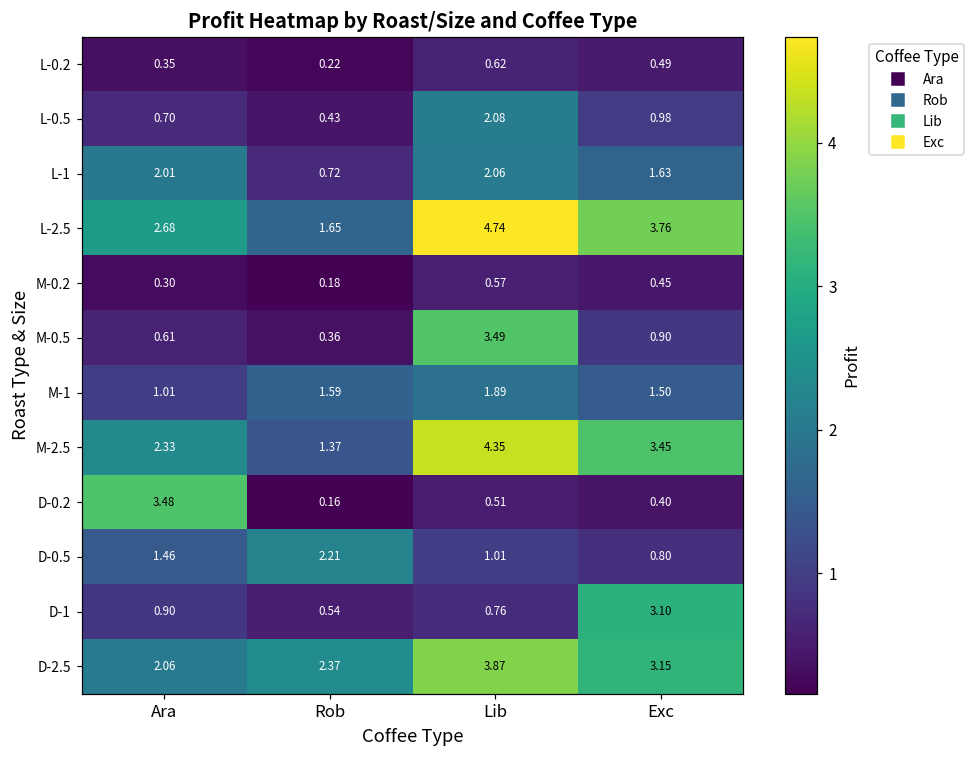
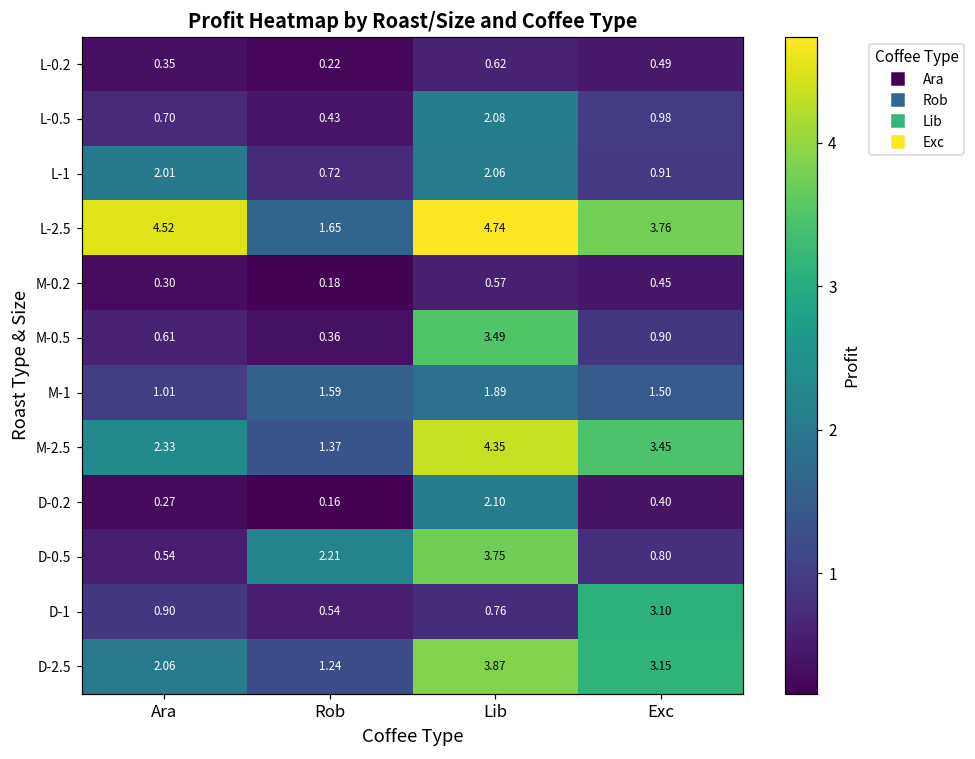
  {
    "L-0.2": {
      "Ara": 0.35,
      "Rob": 0.22,
      "Lib": 0.62,
      "Exc": 0.49
    },
    "L-0.5": {
      "Ara": 0.70,
      "Rob": 0.43,
      "Lib": 2.08,
      "Exc": 0.98
    },
    "L-1": {
      "Ara": 2.01,
      "Rob": 0.72,
      "Lib": 2.06,
-     "Exc": 1.63
+     "Exc": 0.91
    },
    "L-2.5": {
-     "Ara": 2.68,
+     "Ara": 4.52,
      "Rob": 1.65,
      "Lib": 4.74,
      "Exc": 3.76
    },
    "M-0.2": {
      "Ara": 0.30,
      "Rob": 0.18,
      "Lib": 0.57,
      "Exc": 0.45
    },
    "M-0.5": {
      "Ara": 0.61,
      "Rob": 0.36,
      "Lib": 3.49,
      "Exc": 0.90
    },
    "M-1": {
      "Ara": 1.01,
      "Rob": 1.59,
      "Lib": 1.89,
      "Exc": 1.50
    },
    "M-2.5": {
      "Ara": 2.33,
      "Rob": 1.37,
      "Lib": 4.35,
      "Exc": 3.45
    },
    "D-0.2": {
-     "Ara": 3.48,
+     "Ara": 0.27,
      "Rob": 0.16,
-     "Lib": 0.51,
+     "Lib": 2.10,
      "Exc": 0.40
    },
    "D-0.5": {
-     "Ara": 1.46,
+     "Ara": 0.54,
      "Rob": 2.21,
-     "Lib": 1.01,
+     "Lib": 3.75,
      "Exc": 0.80
    },
    "D-1": {
      "Ara": 0.90,
      "Rob": 0.54,
      "Lib": 0.76,
      "Exc": 3.10
    },
    "D-2.5": {
      "Ara": 2.06,
-     "Rob": 2.37,
+     "Rob": 1.24,
      "Lib": 3.87,
      "Exc": 3.15
    }
  }
